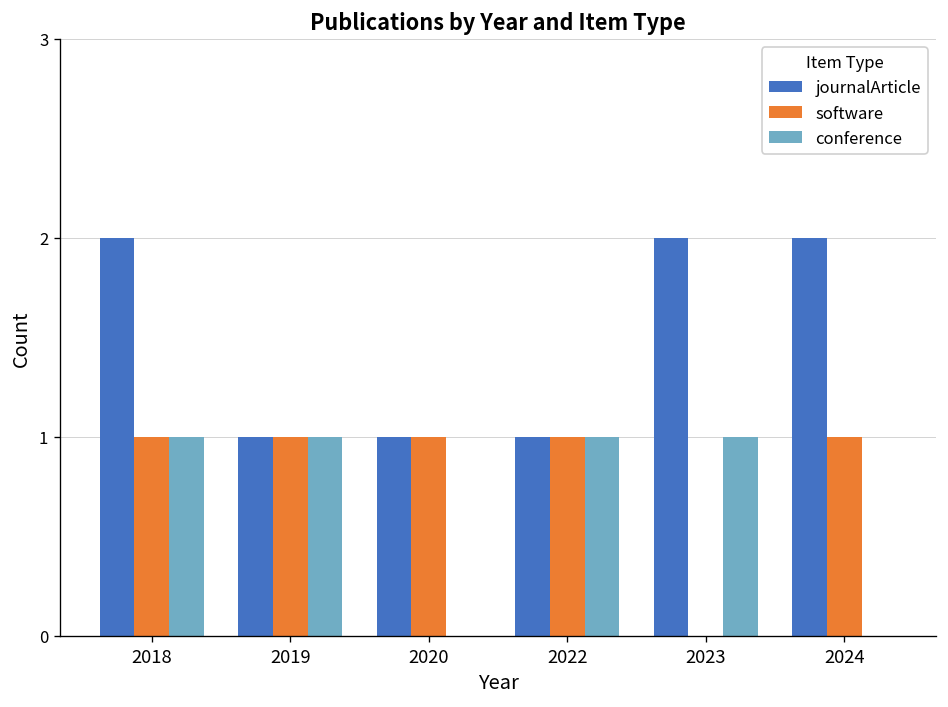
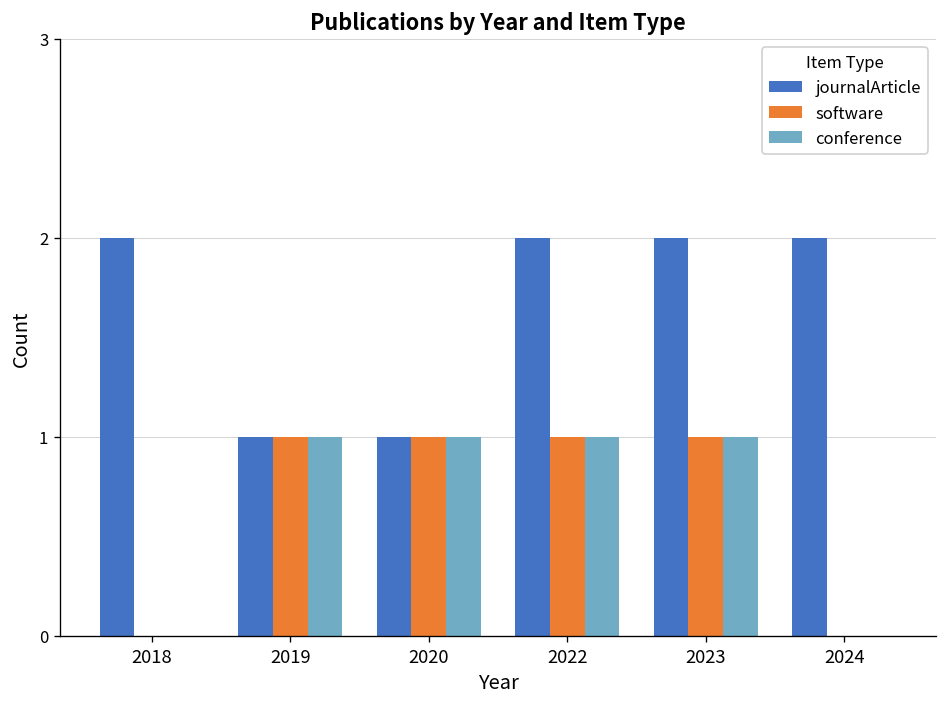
  {
    "journalArticle": {
      "2018": 2,
      "2019": 1,
      "2020": 1,
-     "2022": 1,
+     "2022": 2,
      "2023": 2,
      "2024": 2
    },
    "software": {
-     "2018": 1,
+     "2018": 0,
      "2019": 1,
      "2020": 1,
      "2022": 1,
-     "2023": 0,
-     "2024": 1
+     "2023": 1,
+     "2024": 0
    },
    "conference": {
-     "2018": 1,
+     "2018": 0,
      "2019": 1,
-     "2020": 0,
+     "2020": 1,
      "2022": 1,
      "2023": 1,
      "2024": 0
    }
  }
